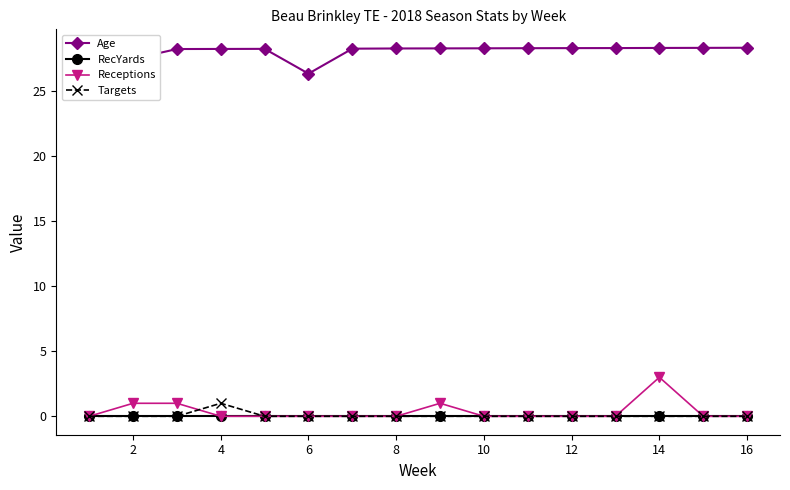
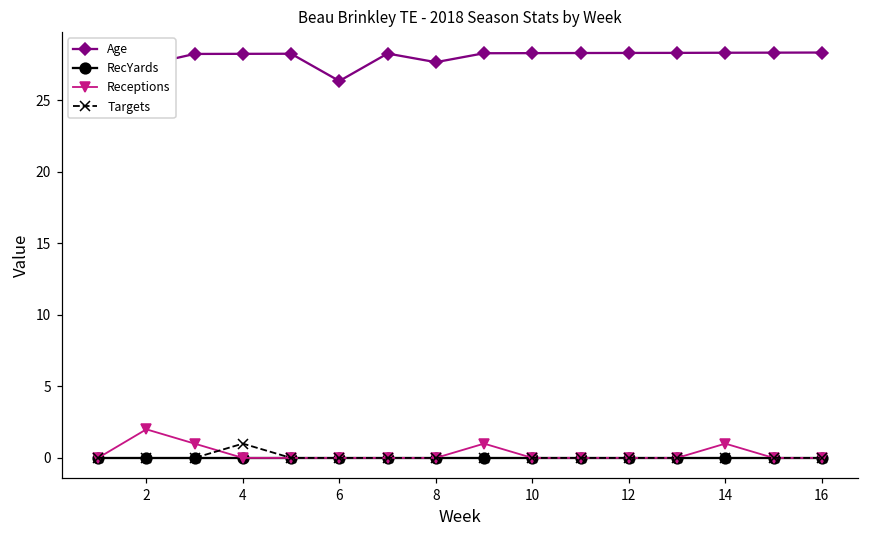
  {
    "Age": {
      "4": 28.2,
      "6": 26.3,
-     "8": 28.3,
+     "8": 27.7,
      "10": 28.3,
      "12": 28.3,
      "14": 28.3,
      "16": 28.3
    },
    "Receptions": {
-     "2": 1,
-     "14": 3
+     "2": 2,
+     "14": 1
    }
  }
